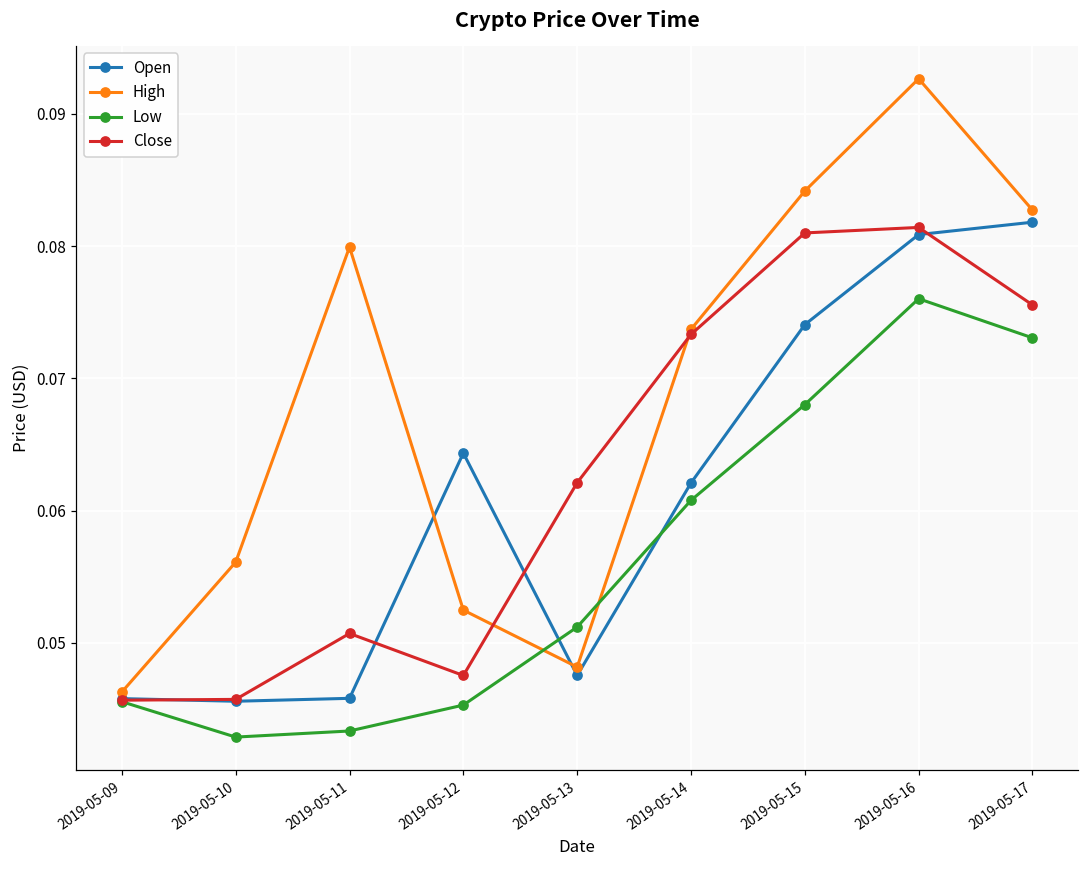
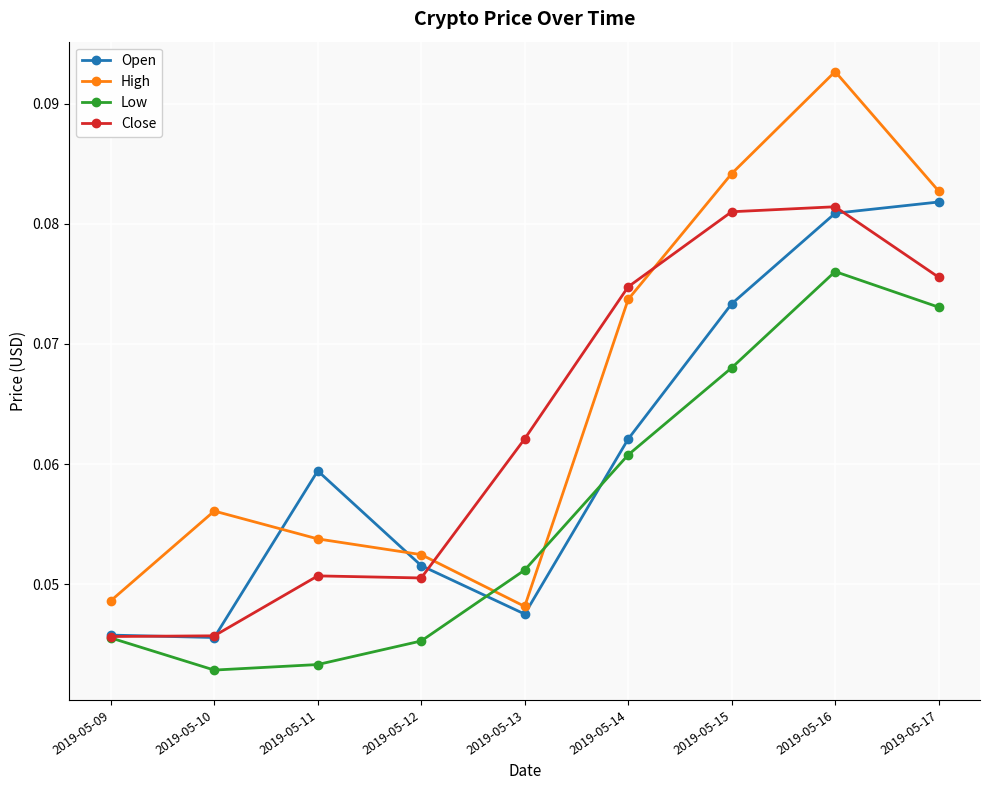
  {
    "Open": {
-     "2019-05-11": 0.0458,
-     "2019-05-12": 0.0644,
+     "2019-05-11": 0.0594,
+     "2019-05-12": 0.0516,
      "2019-05-13": 0.0475,
      "2019-05-14": 0.0621,
-     "2019-05-15": 0.0741,
+     "2019-05-15": 0.0733,
      "2019-05-16": 0.0809,
      "2019-05-17": 0.0818
    },
    "High": {
-     "2019-05-09": 0.0463,
+     "2019-05-09": 0.0486,
      "2019-05-10": 0.0561,
-     "2019-05-11": 0.0799,
+     "2019-05-11": 0.0538,
      "2019-05-12": 0.0525,
      "2019-05-13": 0.0482,
      "2019-05-14": 0.0737,
      "2019-05-15": 0.0842,
      "2019-05-16": 0.0927,
      "2019-05-17": 0.0827
    },
    "Low": {
      "2019-05-10": 0.0429,
      "2019-05-11": 0.0433,
      "2019-05-12": 0.0453,
      "2019-05-13": 0.0512,
      "2019-05-14": 0.0608,
      "2019-05-15": 0.0680,
      "2019-05-16": 0.0760,
      "2019-05-17": 0.0731
    },
    "Close": {
      "2019-05-11": 0.0507,
-     "2019-05-12": 0.0475,
+     "2019-05-12": 0.0505,
      "2019-05-13": 0.0621,
-     "2019-05-14": 0.0733,
+     "2019-05-14": 0.0748,
      "2019-05-15": 0.0810,
      "2019-05-16": 0.0814,
      "2019-05-17": 0.0756
    }
  }
